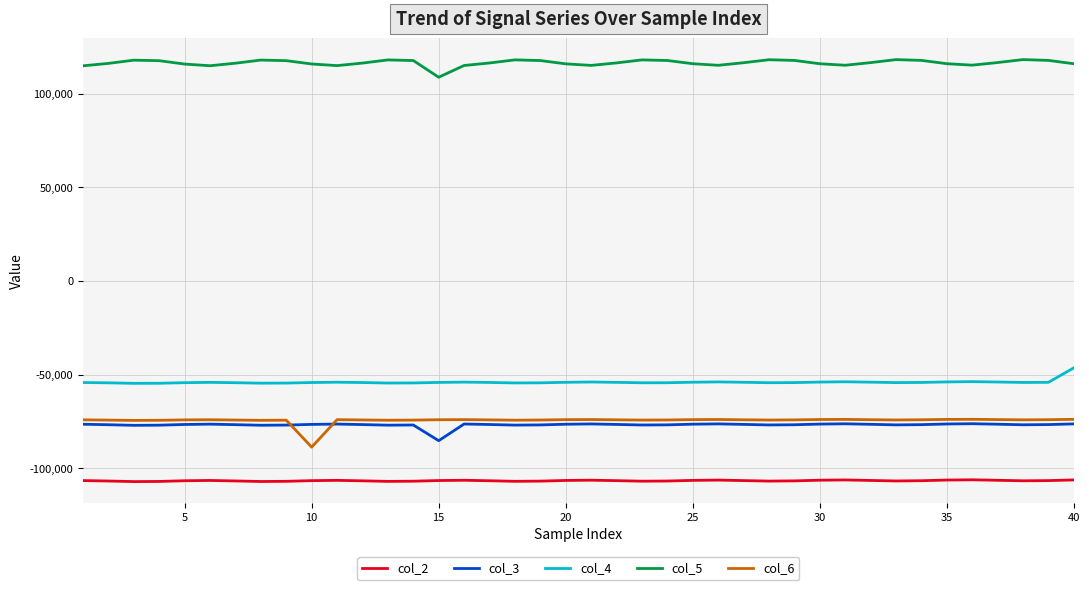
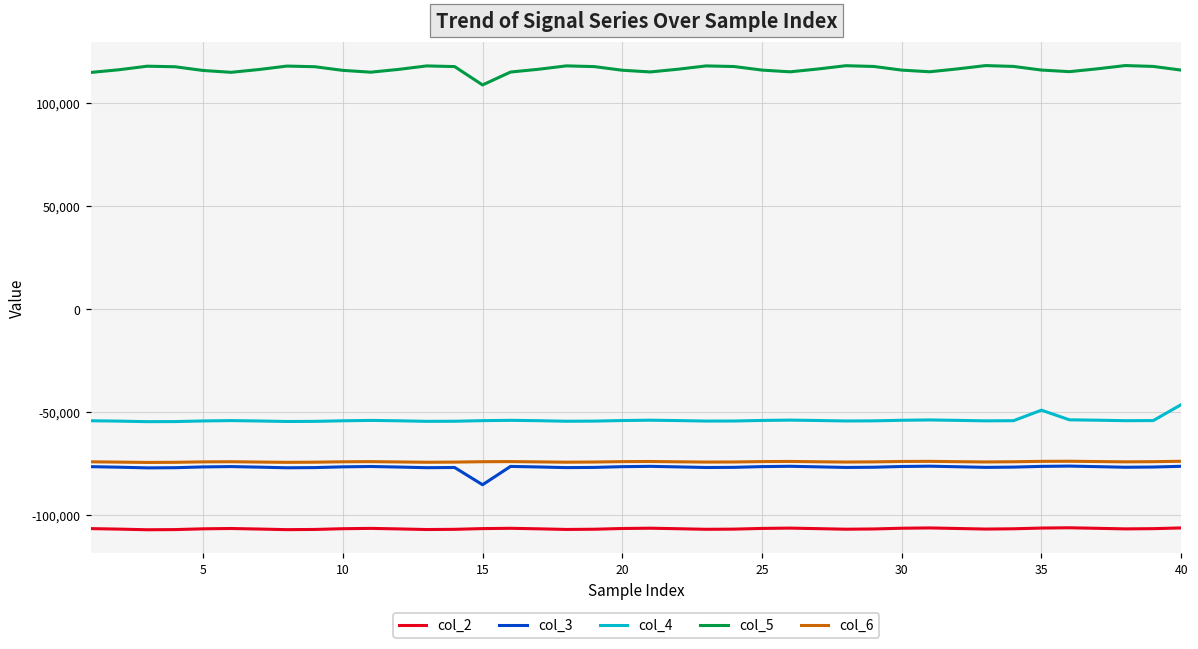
  {
    "col_2": {
      "5": "-107,000",
      "10": "-107,000",
      "15": "-107,000",
      "20": "-107,000",
      "25": "-106,000",
      "30": "-106,000",
      "35": "-106,000",
      "40": "-106,000"
    },
    "col_3": {
      "5": "-77,000",
      "10": "-77,000",
      "15": "-85,000",
      "20": "-77,000",
      "25": "-76,000",
      "30": "-76,000",
      "35": "-76,000",
      "40": "-76,000"
    },
    "col_4": {
      "5": "-54,000",
      "10": "-54,000",
      "15": "-54,000",
      "20": "-54,000",
      "25": "-54,000",
      "30": "-54,000",
-     "35": "-54,000",
+     "35": "-49,000",
      "40": "-46,000"
    },
    "col_5": {
      "5": "116,000",
      "10": "116,000",
      "15": "109,000",
      "20": "116,000",
      "25": "116,000",
      "30": "116,000",
      "35": "116,000",
      "40": "116,000"
    },
    "col_6": {
      "5": "-74,000",
-     "10": "-89,000",
+     "10": "-74,000",
      "15": "-74,000",
      "20": "-74,000",
      "25": "-74,000",
      "30": "-74,000",
      "35": "-74,000",
      "40": "-74,000"
    }
  }
